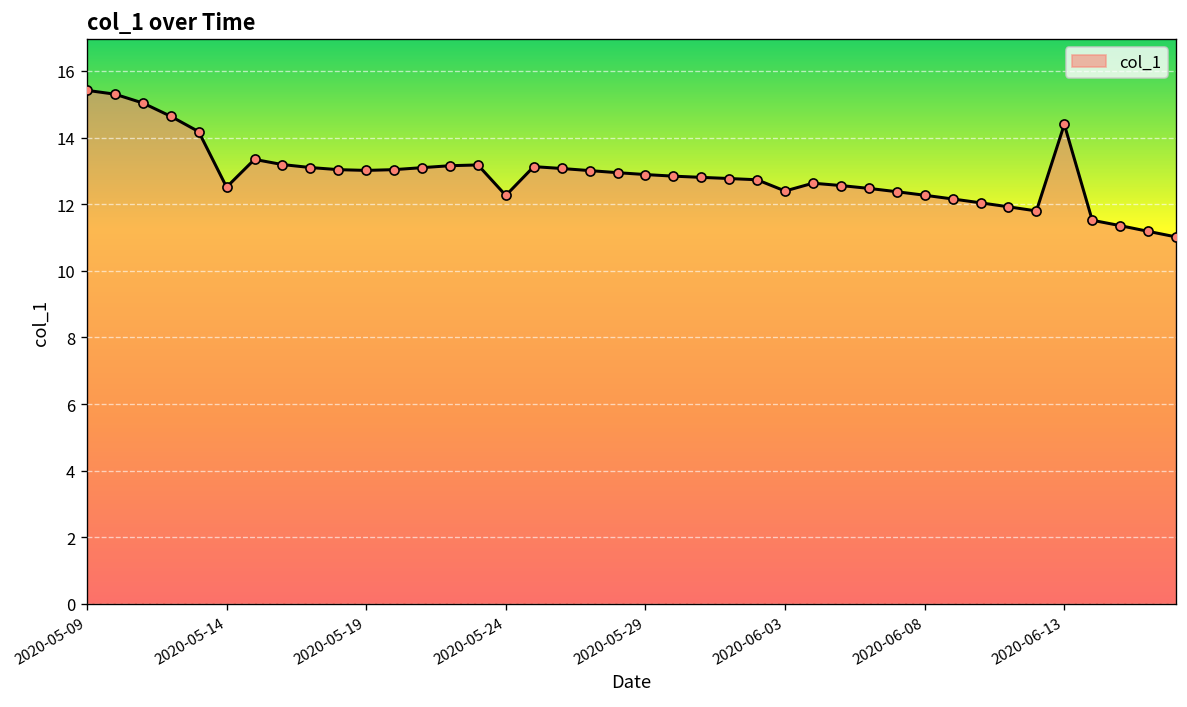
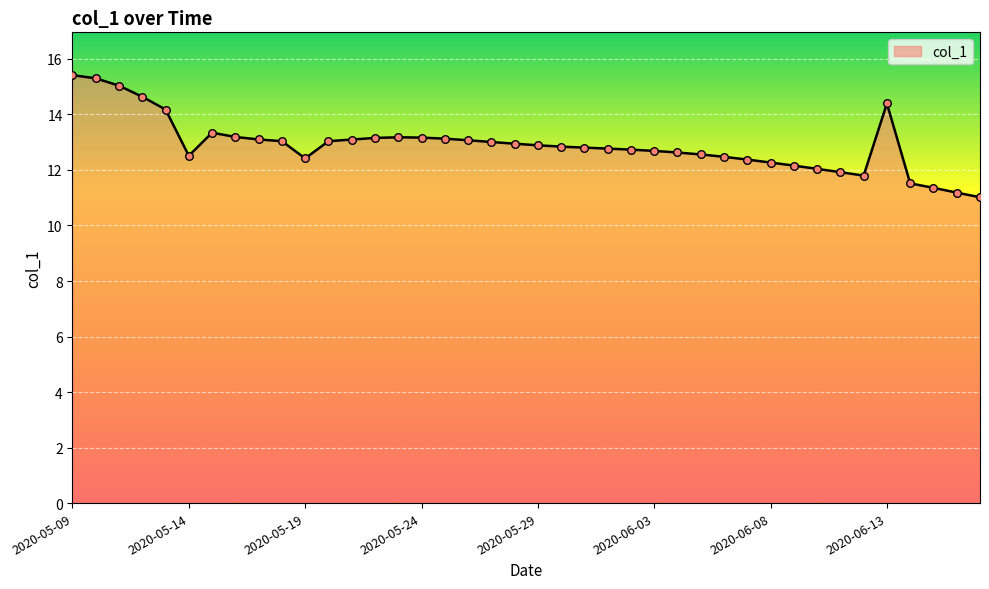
  {
    "2020-05-09": 15.4,
    "2020-05-14": 12.5,
-   "2020-05-19": 13.0,
-   "2020-05-24": 12.3,
+   "2020-05-19": 12.4,
+   "2020-05-24": 13.2,
    "2020-05-29": 12.9,
-   "2020-06-03": 12.4,
+   "2020-06-03": 12.7,
    "2020-06-08": 12.3,
    "2020-06-13": 14.4
  }
